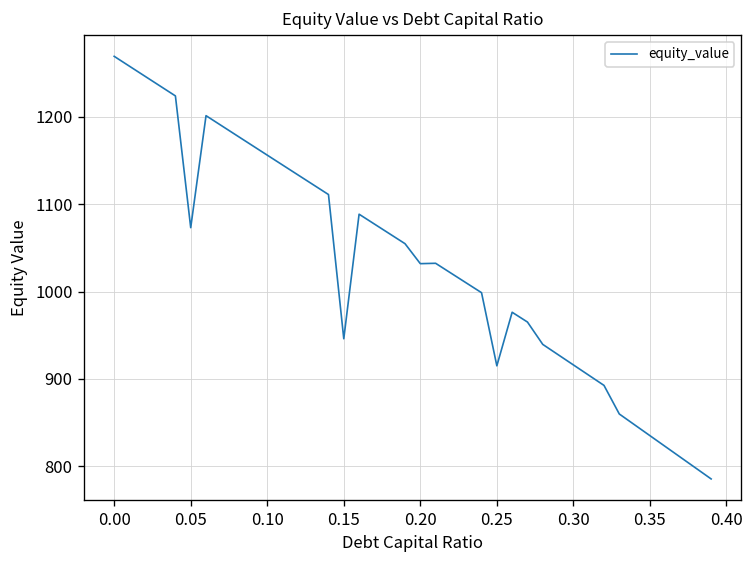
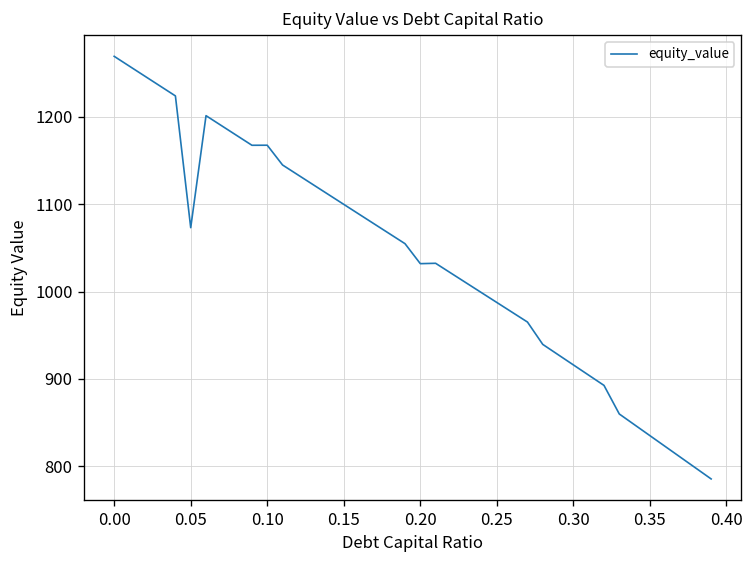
  {
    "0.00": 1270,
    "0.05": 1070,
-   "0.10": 1160,
-   "0.15": 950,
+   "0.10": 1170,
+   "0.15": 1100,
    "0.20": 1030,
-   "0.25": 920,
+   "0.25": 990,
    "0.30": 920,
    "0.35": 840
  }
